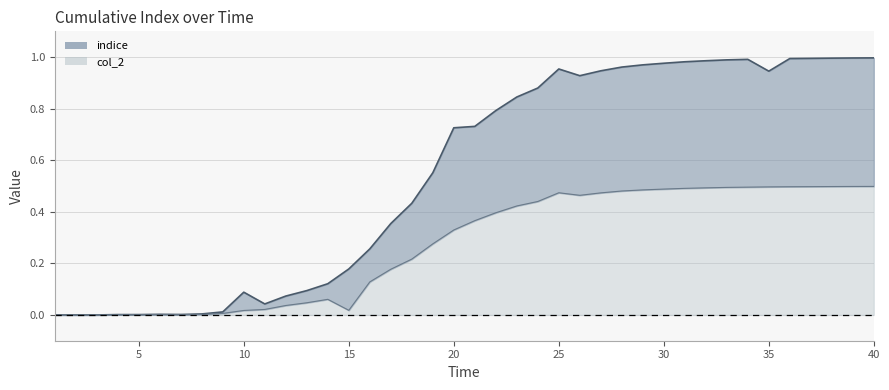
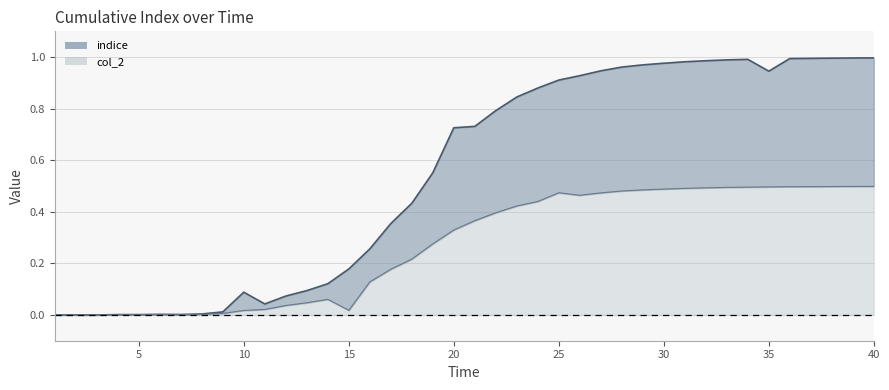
  {
    "indice": {
      "10": 0.09,
      "15": 0.18,
      "20": 0.73,
-     "25": 0.95,
+     "25": 0.91,
      "30": 0.98,
      "35": 0.95,
      "40": 1.00
    },
    "col_2": {
      "10": 0.02,
      "15": 0.02,
      "20": 0.33,
      "25": 0.47,
      "30": 0.49,
      "35": 0.50,
      "40": 0.50
    }
  }
